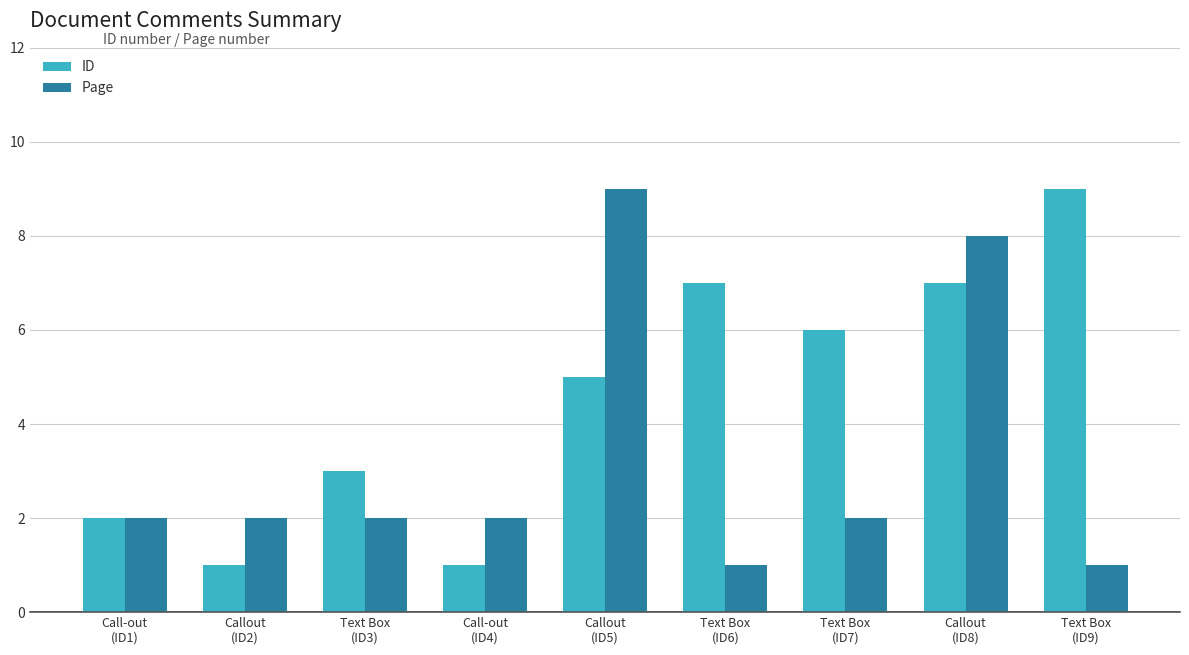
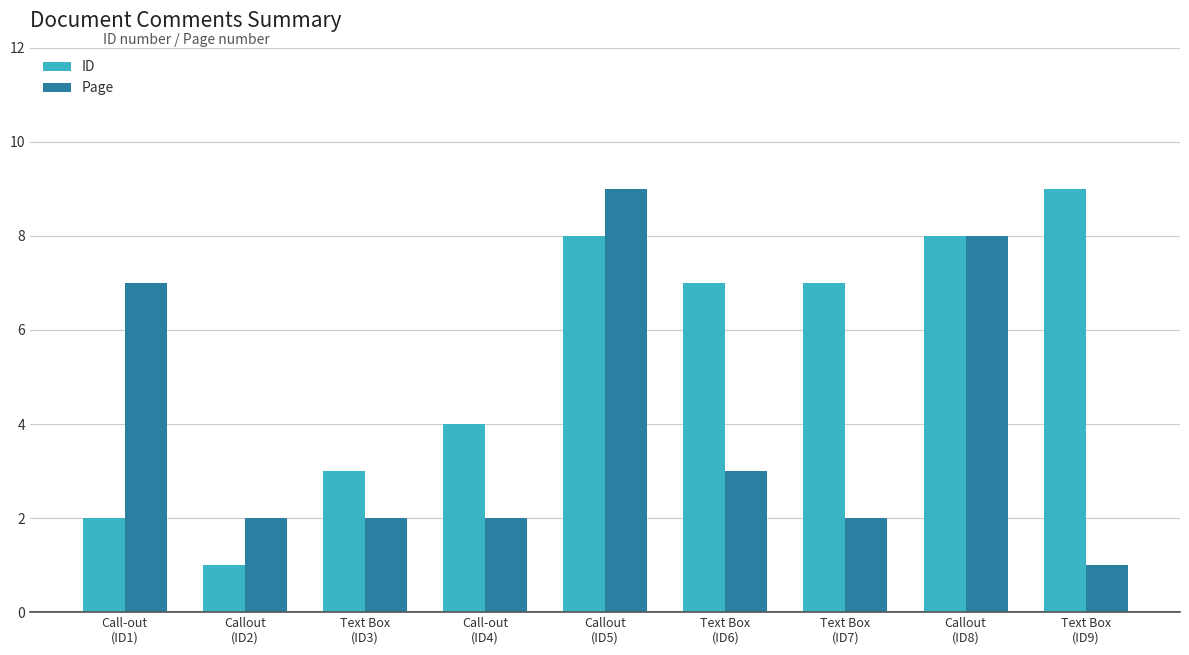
  {
    "ID": {
      "Call-out (ID1)": 2,
      "Callout (ID2)": 1,
      "Text Box (ID3)": 3,
-     "Call-out (ID4)": 1,
-     "Callout (ID5)": 5,
+     "Call-out (ID4)": 4,
+     "Callout (ID5)": 8,
      "Text Box (ID6)": 7,
-     "Text Box (ID7)": 6,
-     "Callout (ID8)": 7,
+     "Text Box (ID7)": 7,
+     "Callout (ID8)": 8,
      "Text Box (ID9)": 9
    },
    "Page": {
-     "Call-out (ID1)": 2,
+     "Call-out (ID1)": 7,
      "Callout (ID2)": 2,
      "Text Box (ID3)": 2,
      "Call-out (ID4)": 2,
      "Callout (ID5)": 9,
-     "Text Box (ID6)": 1,
+     "Text Box (ID6)": 3,
      "Text Box (ID7)": 2,
      "Callout (ID8)": 8,
      "Text Box (ID9)": 1
    }
  }
